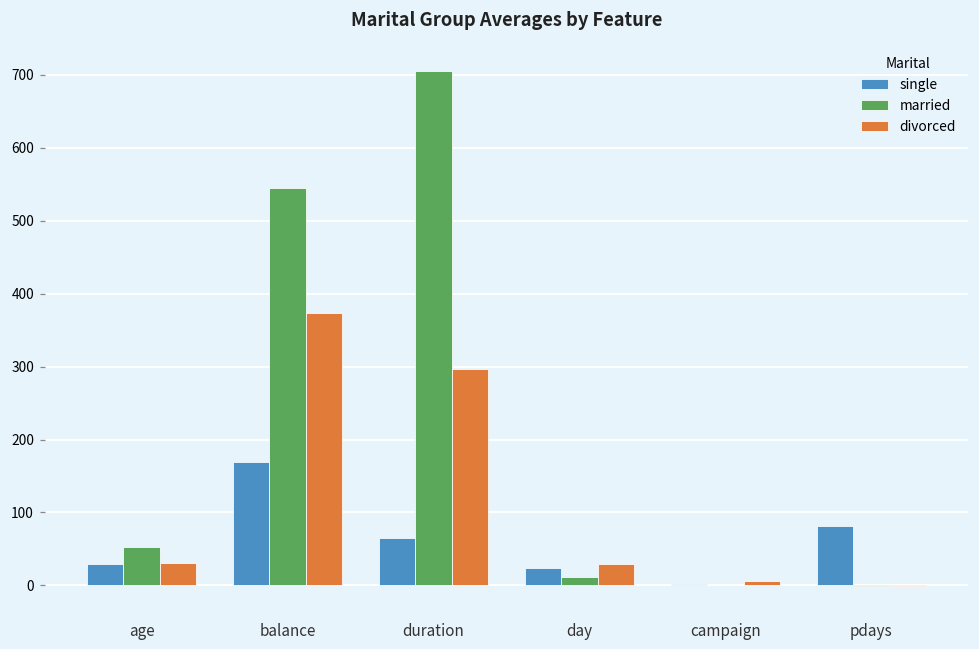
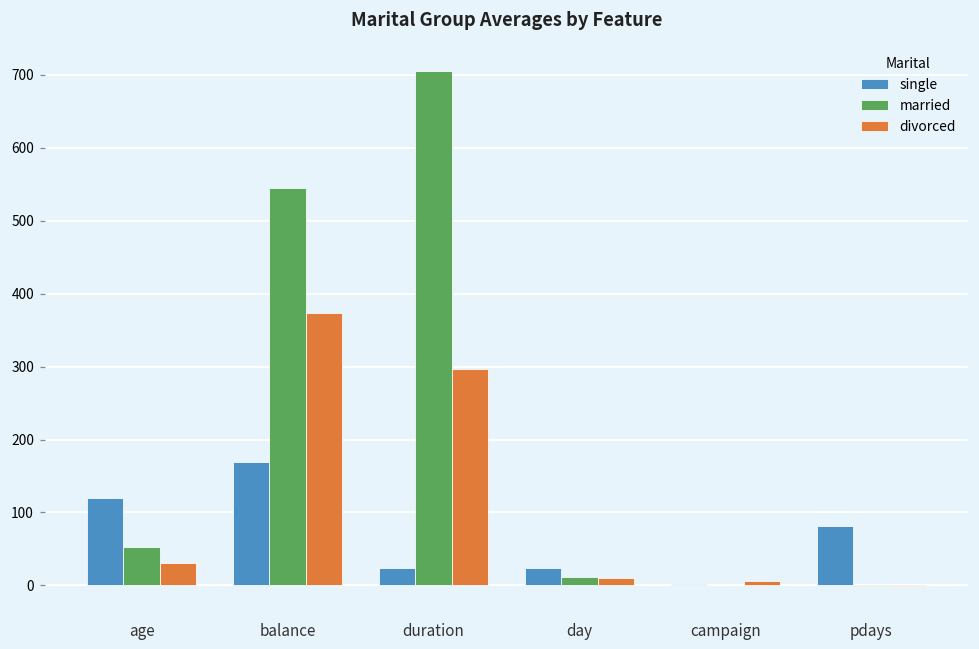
  {
    "single": {
-     "age": 30,
+     "age": 120,
      "balance": 170,
-     "duration": 70,
+     "duration": 20,
      "day": 20,
      "pdays": 80
    },
    "married": {
      "age": 50,
      "balance": 550,
      "duration": 710,
      "day": 10
    },
    "divorced": {
      "age": 30,
      "balance": 370,
      "duration": 300,
-     "day": 30,
+     "day": 10,
      "campaign": 10
    }
  }
